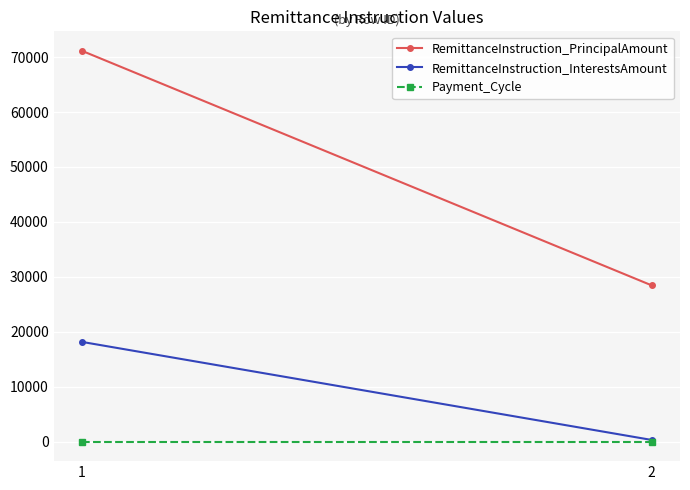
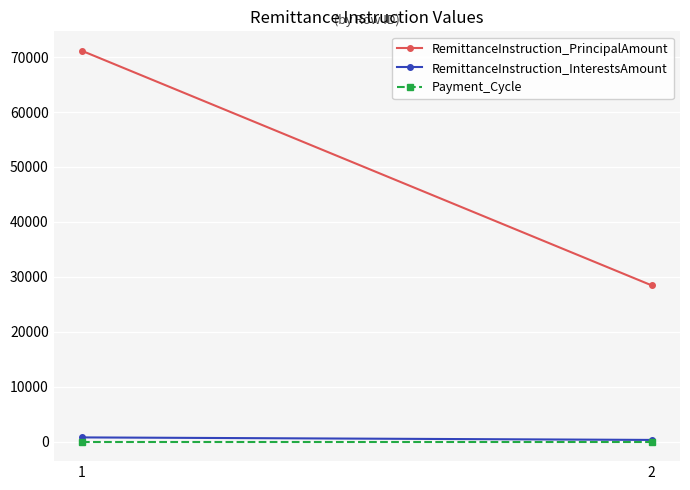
  {
    "RemittanceInstruction_PrincipalAmount": {
      "1": 71000,
      "2": 28000
    },
    "RemittanceInstruction_InterestsAmount": {
-     "1": 18000
+     "1": 1000
    },
    "Payment_Cycle": {
      "1": 0
    }
  }
